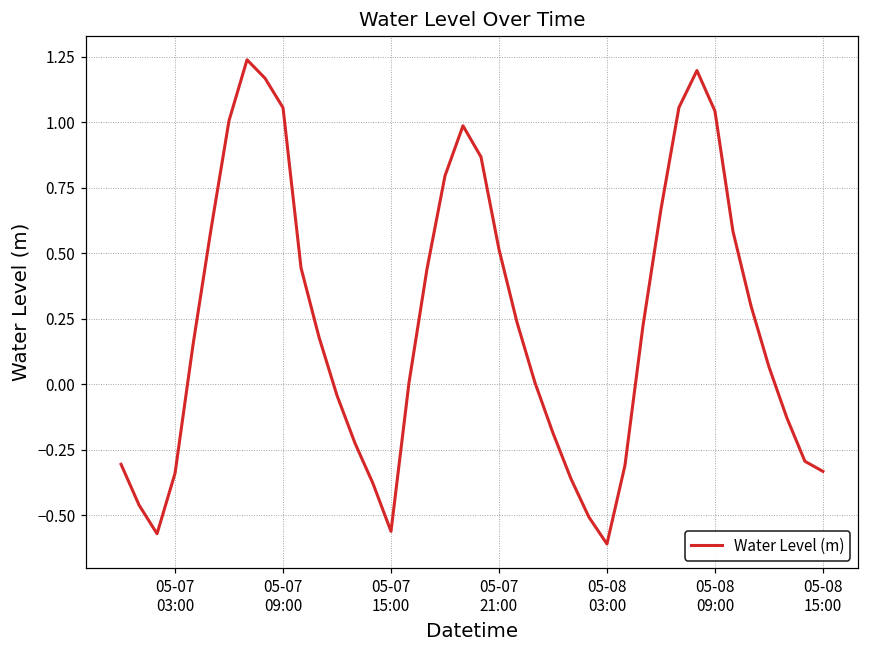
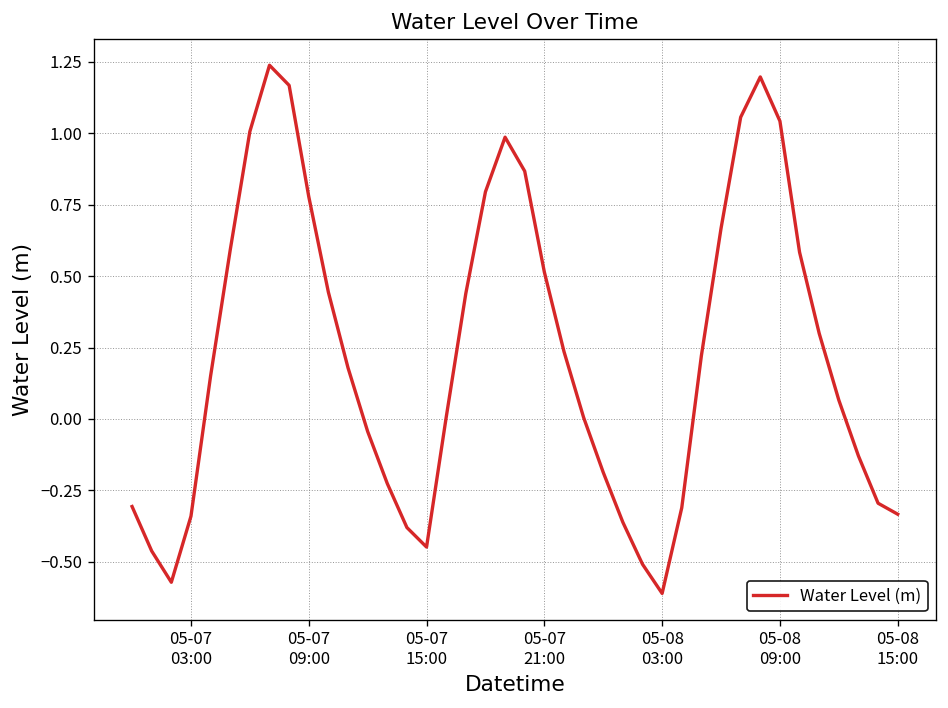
  {
    "05-07 03:00": -0.34,
-   "05-07 09:00": 1.05,
-   "05-07 15:00": -0.56,
+   "05-07 09:00": 0.78,
+   "05-07 15:00": -0.45,
    "05-07 21:00": 0.51,
    "05-08 03:00": -0.61,
    "05-08 09:00": 1.04,
    "05-08 15:00": -0.33
  }
